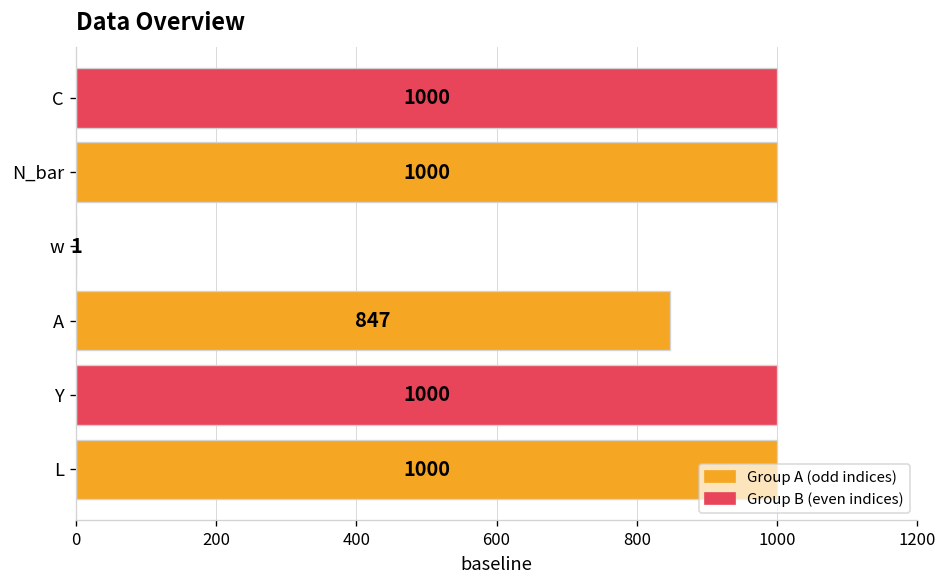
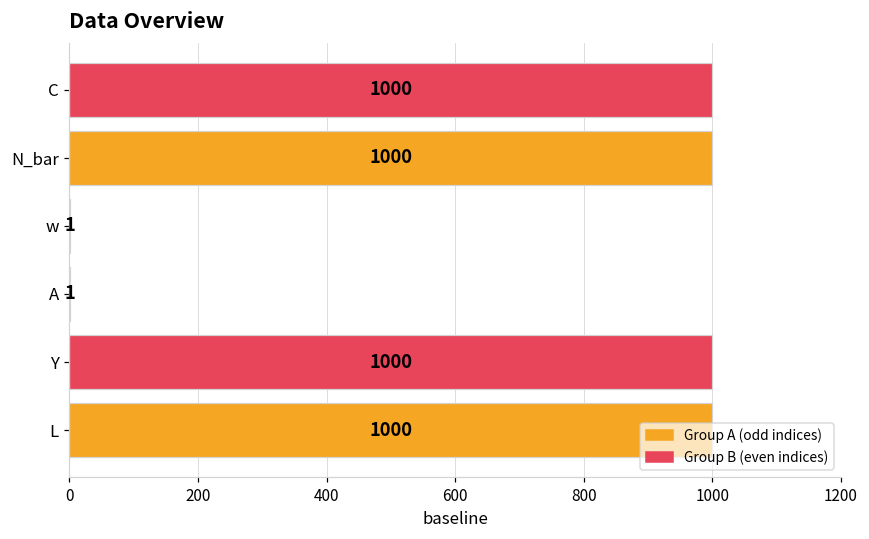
  {
    "C": 1000,
    "N_bar": 1000,
    "w": 1,
-   "A": 847,
+   "A": 1,
    "Y": 1000
  }
